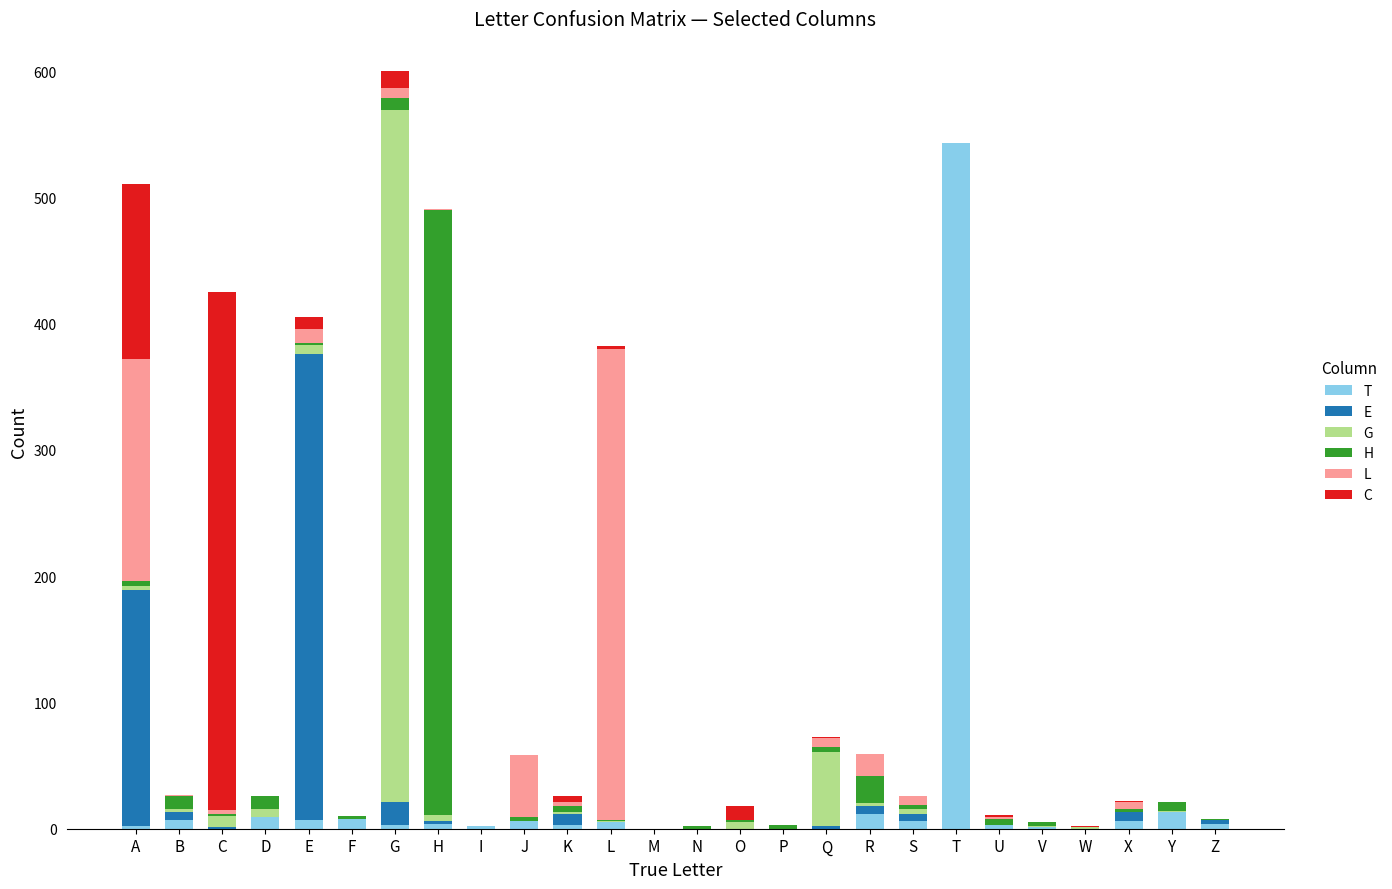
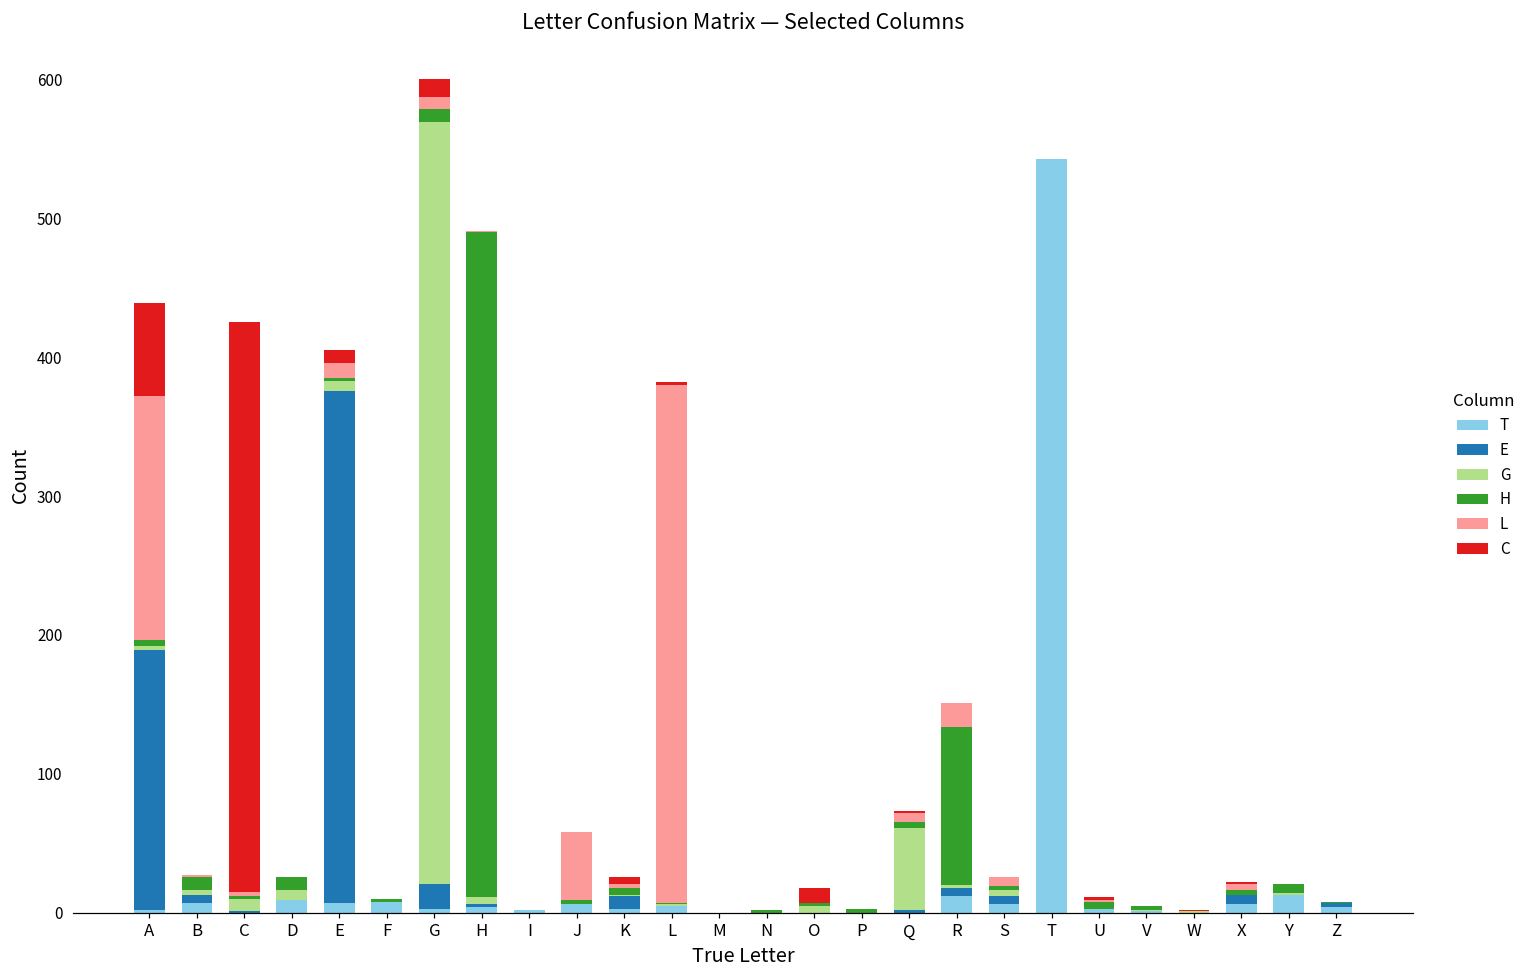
  {
    "T": {
      "A": 2,
      "B": 7,
      "C": 0,
      "D": 9,
      "E": 7,
      "F": 8,
      "G": 3,
      "H": 4,
      "I": 2,
      "J": 6,
      "K": 3,
      "L": 5,
      "M": 0,
      "N": 0,
      "O": 0,
      "P": 0,
      "Q": 0,
      "R": 12,
      "S": 6,
      "T": 543,
      "U": 3,
      "W": 0,
      "X": 6,
      "Y": 13,
      "Z": 4
    },
    "E": {
      "A": 187,
      "B": 6,
      "D": 0,
      "E": 369,
      "F": 0,
      "G": 18,
      "H": 2,
      "I": 0,
      "J": 0,
      "K": 9,
      "L": 0,
      "M": 0,
      "N": 0,
      "O": 0,
      "P": 0,
      "Q": 2,
      "R": 6,
      "S": 6,
      "T": 0,
      "U": 0,
      "V": 0,
      "W": 0,
      "X": 7,
      "Y": 0,
      "Z": 3
    },
    "G": {
      "A": 3,
      "B": 3,
      "C": 9,
      "D": 7,
      "E": 7,
      "F": 0,
      "G": 548,
      "H": 5,
      "I": 0,
      "J": 0,
      "M": 0,
      "N": 0,
      "O": 5,
      "P": 0,
      "Q": 59,
      "R": 2,
      "S": 4,
      "T": 0,
      "U": 0,
      "X": 0,
      "Z": 0
    },
    "H": {
      "A": 4,
      "B": 10,
      "C": 2,
      "D": 10,
      "E": 2,
      "F": 2,
      "G": 10,
      "H": 479,
      "I": 0,
      "J": 3,
      "K": 5,
      "M": 0,
      "N": 2,
      "O": 2,
      "P": 3,
      "Q": 4,
-     "R": 22,
+     "R": 114,
      "S": 3,
      "T": 0,
      "U": 5,
      "V": 3,
      "W": 0,
      "X": 3,
      "Y": 7
    },
    "L": {
      "A": 176,
      "C": 3,
      "D": 0,
      "E": 11,
      "F": 0,
      "G": 8,
      "I": 0,
      "J": 49,
      "K": 3,
      "L": 373,
      "M": 0,
      "N": 0,
      "O": 0,
      "P": 0,
      "Q": 7,
      "R": 17,
      "S": 7,
      "T": 0,
      "V": 0,
      "W": 0,
      "X": 5,
      "Y": 0,
      "Z": 0
    },
    "C": {
-     "A": 139,
+     "A": 67,
      "B": 0,
      "C": 410,
      "D": 0,
      "E": 9,
      "F": 0,
      "G": 13,
      "H": 0,
      "I": 0,
      "J": 0,
      "K": 5,
      "L": 2,
      "M": 0,
      "N": 0,
      "O": 11,
      "P": 0,
      "R": 0,
      "S": 0,
      "T": 0,
      "U": 2,
      "V": 0,
      "Y": 0,
      "Z": 0
    }
  }
